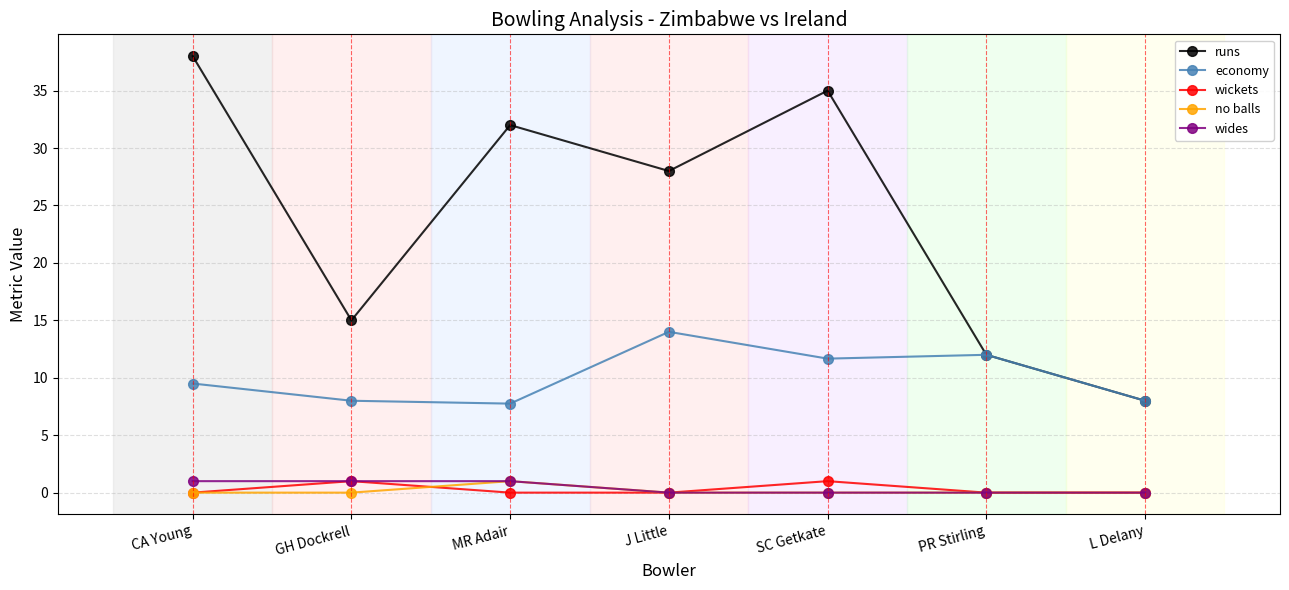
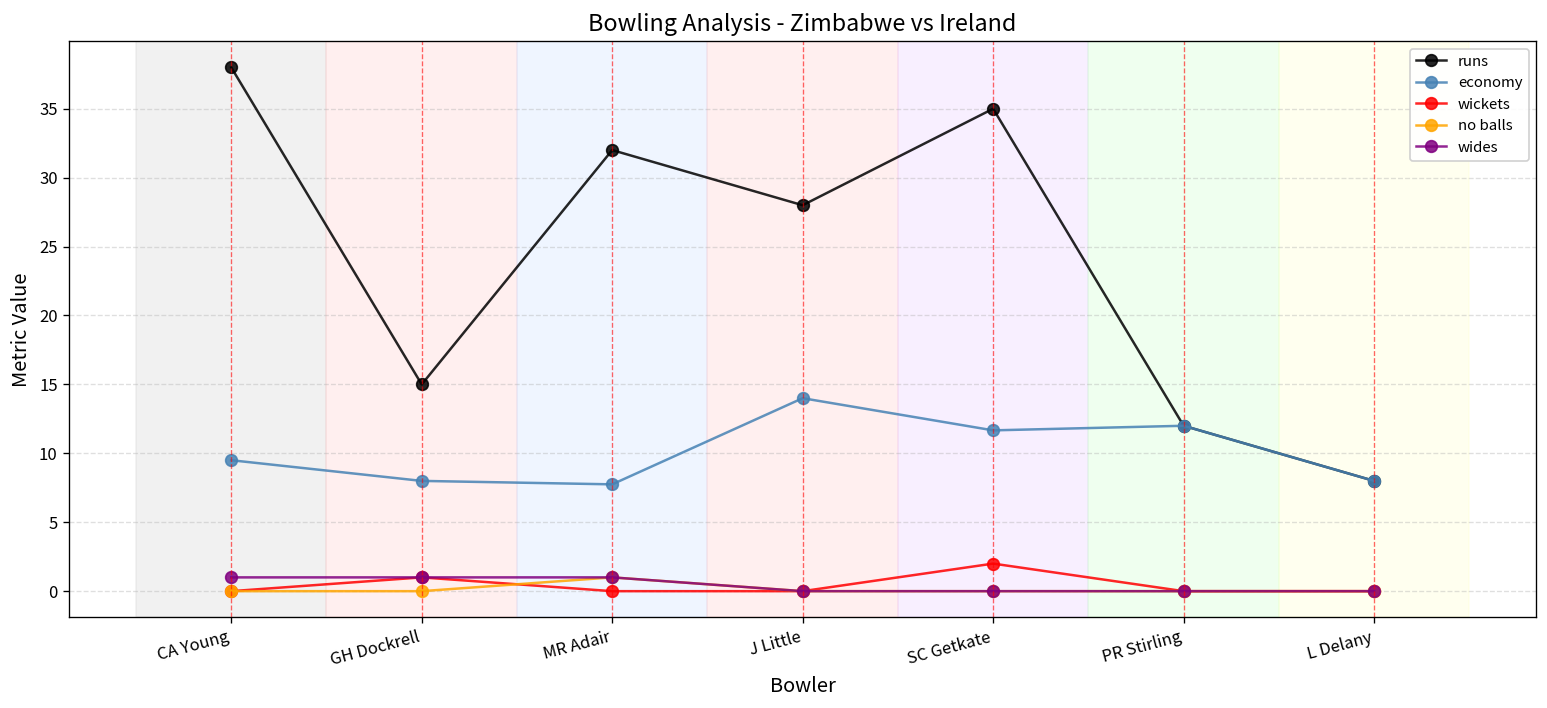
  {
    "runs": {
      "CA Young": 38,
      "GH Dockrell": 15,
      "MR Adair": 32,
      "J Little": 28,
      "SC Getkate": 35
    },
    "economy": {
      "CA Young": 9.5,
      "GH Dockrell": 8,
      "MR Adair": 7.8,
      "J Little": 14,
      "SC Getkate": 11.7
    },
    "wickets": {
      "MR Adair": 0,
-     "SC Getkate": 1
+     "SC Getkate": 2
    },
    "no balls": {
      "GH Dockrell": 0
    },
    "wides": {
      "CA Young": 1
    }
  }
